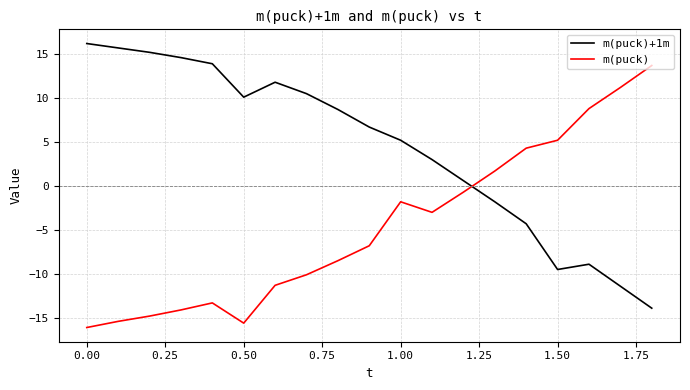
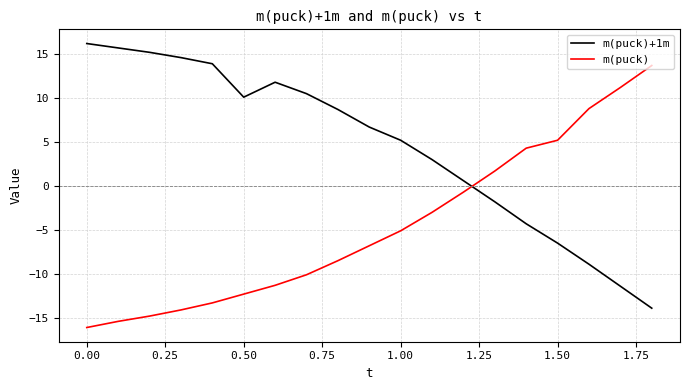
  {
    "m(puck)+1m": {
      "0.00": 16,
      "0.50": 10,
      "1.00": 5,
-     "1.50": -10
+     "1.50": -7
    },
    "m(puck)": {
      "0.00": -16,
-     "0.50": -16,
-     "1.00": -2,
+     "0.50": -12,
+     "1.00": -5,
      "1.50": 5
    }
  }
